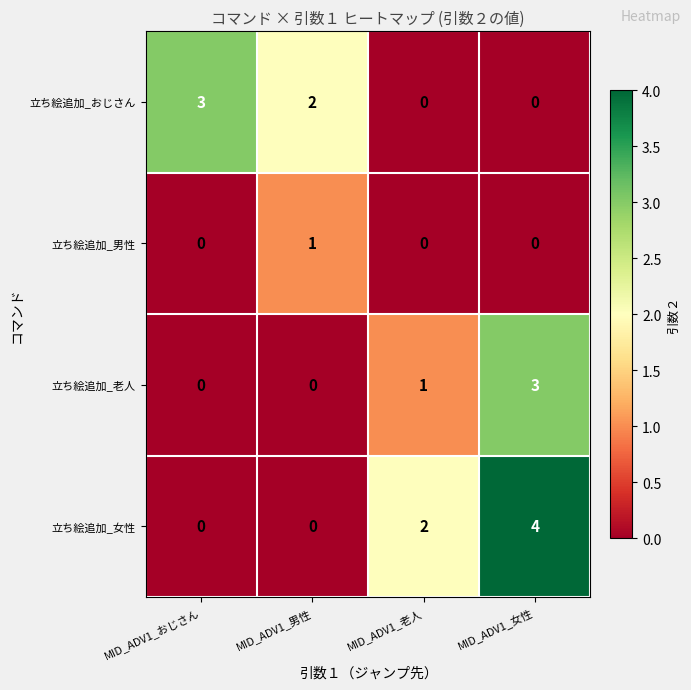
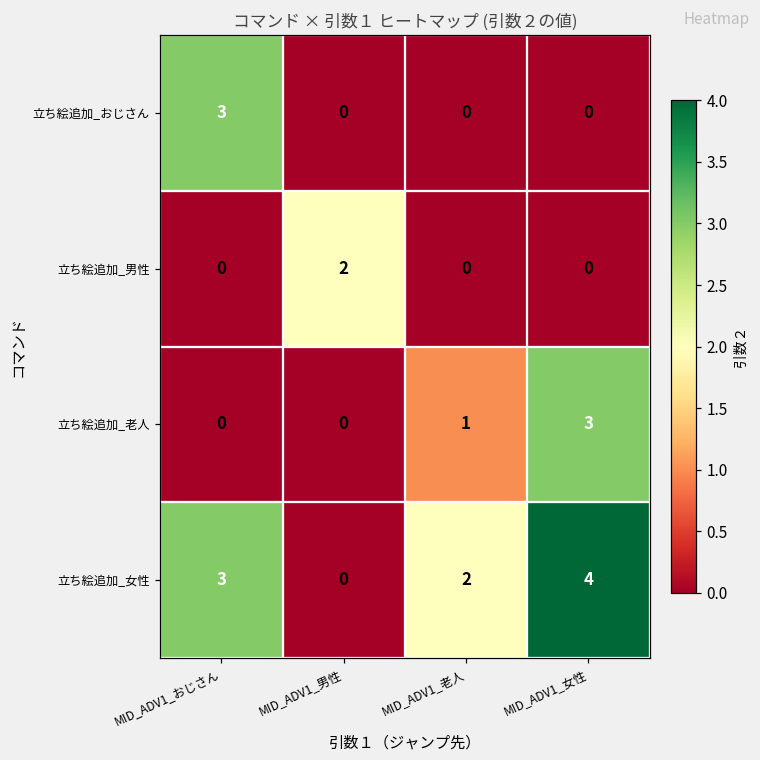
  {
    "立ち絵追加_おじさん": {
      "MID_ADV1_おじさん": 3,
-     "MID_ADV1_男性": 2,
+     "MID_ADV1_男性": 0,
      "MID_ADV1_老人": 0,
      "MID_ADV1_女性": 0
    },
    "立ち絵追加_男性": {
      "MID_ADV1_おじさん": 0,
-     "MID_ADV1_男性": 1,
+     "MID_ADV1_男性": 2,
      "MID_ADV1_老人": 0,
      "MID_ADV1_女性": 0
    },
    "立ち絵追加_老人": {
      "MID_ADV1_おじさん": 0,
      "MID_ADV1_男性": 0,
      "MID_ADV1_老人": 1,
      "MID_ADV1_女性": 3
    },
    "立ち絵追加_女性": {
-     "MID_ADV1_おじさん": 0,
+     "MID_ADV1_おじさん": 3,
      "MID_ADV1_男性": 0,
      "MID_ADV1_老人": 2,
      "MID_ADV1_女性": 4
    }
  }
